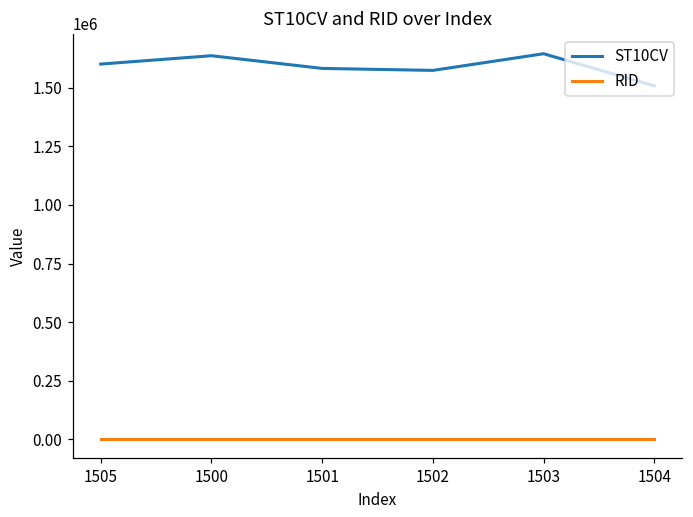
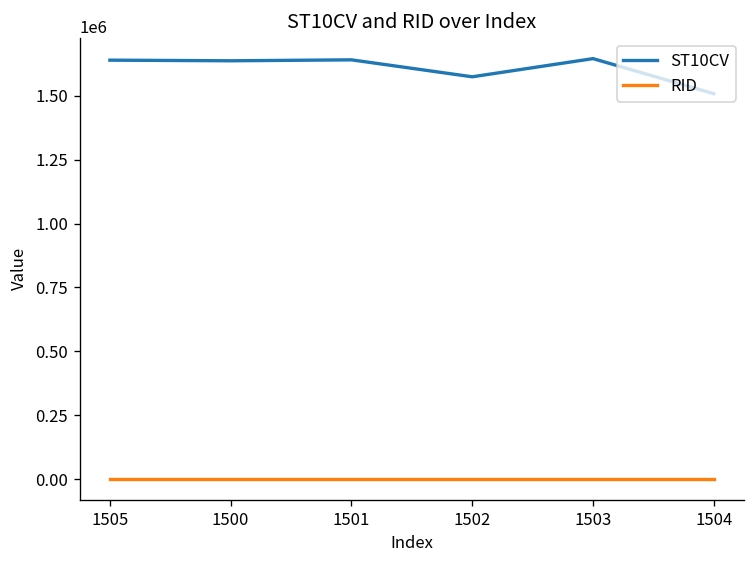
  {
    "ST10CV": {
-     "1505": 1600000,
+     "1505": 1640000,
      "1500": 1640000,
-     "1501": 1580000,
+     "1501": 1640000,
      "1502": 1570000,
      "1503": 1650000
    },
    "RID": {
      "1505": 0,
      "1500": 0,
      "1501": 0,
      "1502": 0,
      "1503": 0,
      "1504": 0
    }
  }
